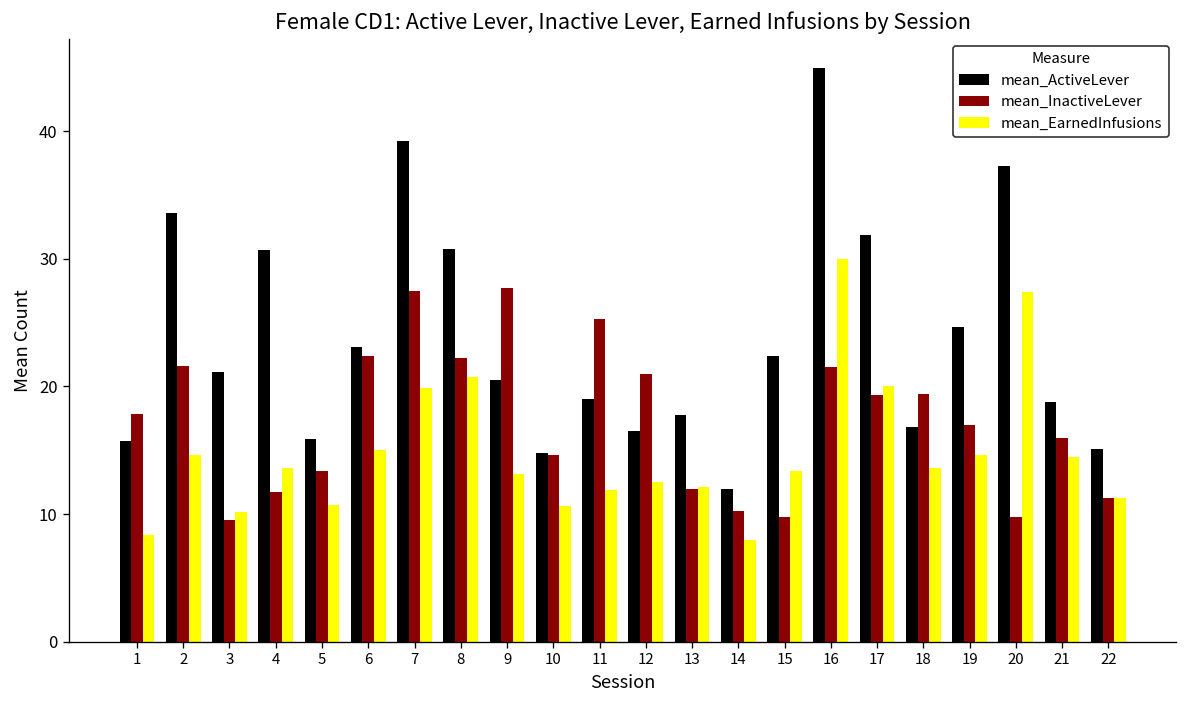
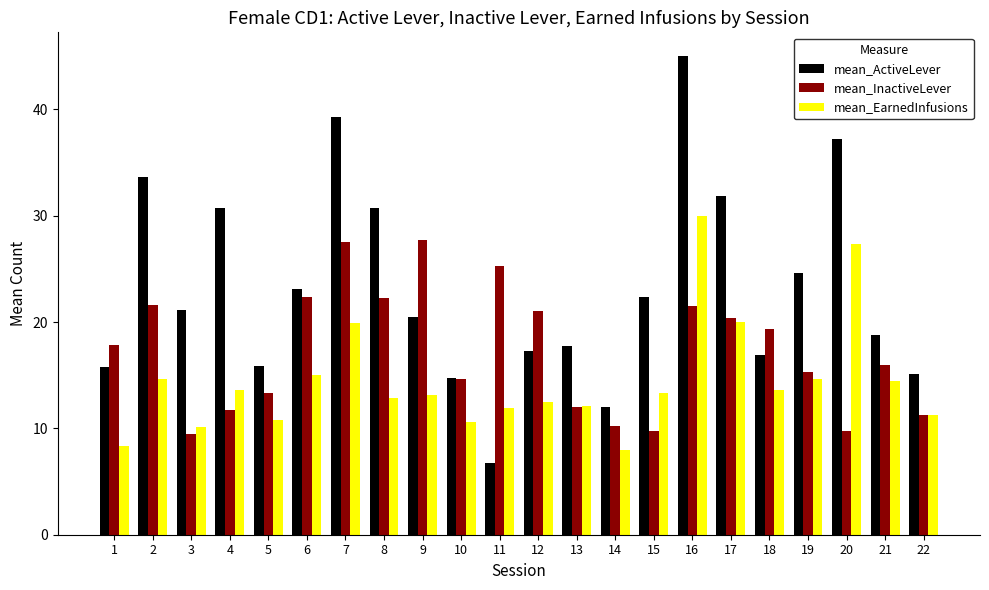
  {
    "mean_ActiveLever": {
      "1": 15.8,
      "2": 33.6,
      "3": 21.1,
      "4": 30.7,
      "5": 15.9,
      "6": 23.1,
      "7": 39.3,
      "8": 30.8,
      "9": 20.5,
      "10": 14.8,
-     "11": 19.0,
-     "12": 16.5,
+     "11": 6.7,
+     "12": 17.3,
      "13": 17.8,
      "14": 12.0,
      "15": 22.4,
      "16": 45.0,
      "17": 31.9,
      "18": 16.9,
      "19": 24.6,
      "20": 37.3,
      "21": 18.8,
      "22": 15.1
    },
    "mean_InactiveLever": {
      "1": 17.9,
      "2": 21.6,
      "3": 9.5,
      "4": 11.7,
      "5": 13.4,
      "6": 22.4,
      "7": 27.5,
      "8": 22.3,
      "9": 27.8,
      "10": 14.6,
      "11": 25.3,
      "12": 21.0,
      "13": 12.0,
      "14": 10.3,
      "15": 9.8,
      "16": 21.5,
-     "17": 19.4,
+     "17": 20.4,
      "18": 19.4,
-     "19": 17.0,
+     "19": 15.3,
      "20": 9.8,
      "21": 16.0,
      "22": 11.3
    },
    "mean_EarnedInfusions": {
      "1": 8.4,
      "2": 14.6,
      "3": 10.1,
      "4": 13.6,
      "5": 10.8,
      "6": 15.0,
      "7": 19.9,
-     "8": 20.8,
+     "8": 12.9,
      "9": 13.1,
      "10": 10.6,
      "11": 11.9,
      "12": 12.5,
      "13": 12.1,
      "14": 8.0,
      "15": 13.4,
      "16": 30.0,
      "17": 20.0,
      "18": 13.6,
      "19": 14.6,
      "20": 27.4,
      "21": 14.5,
      "22": 11.3
    }
  }
